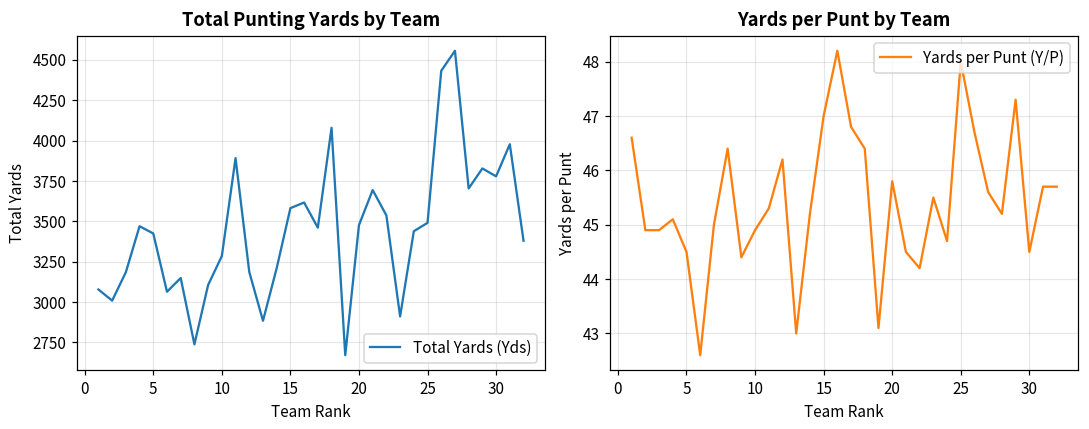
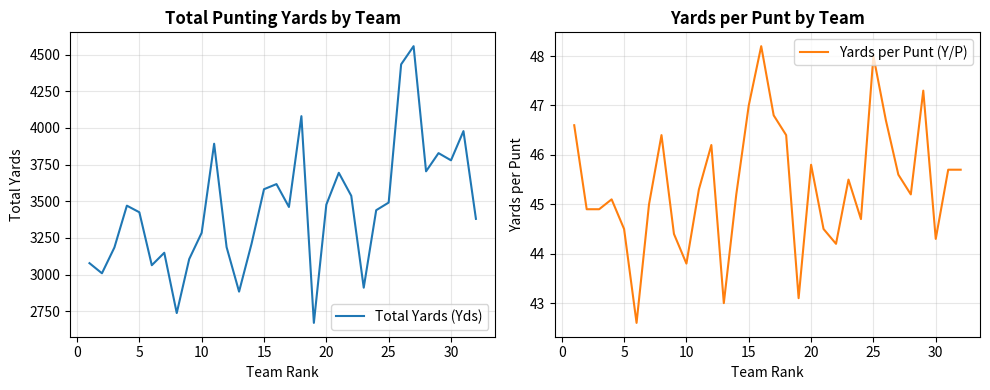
  {
    "Total Punting Yards by Team": {
      "5": 3430,
      "10": 3290,
      "15": 3580,
      "20": 3480,
      "25": 3490,
      "30": 3780
    },
    "Yards per Punt by Team": {
      "5": 44.5,
-     "10": 44.9,
+     "10": 43.8,
      "15": 47.0,
      "20": 45.8,
-     "30": 44.5
+     "30": 44.3
    }
  }
